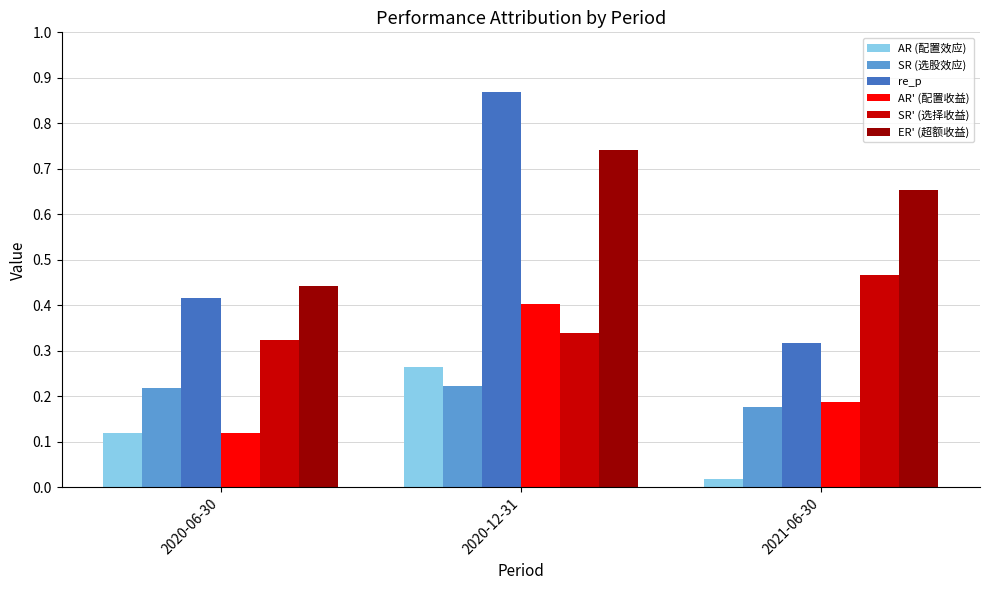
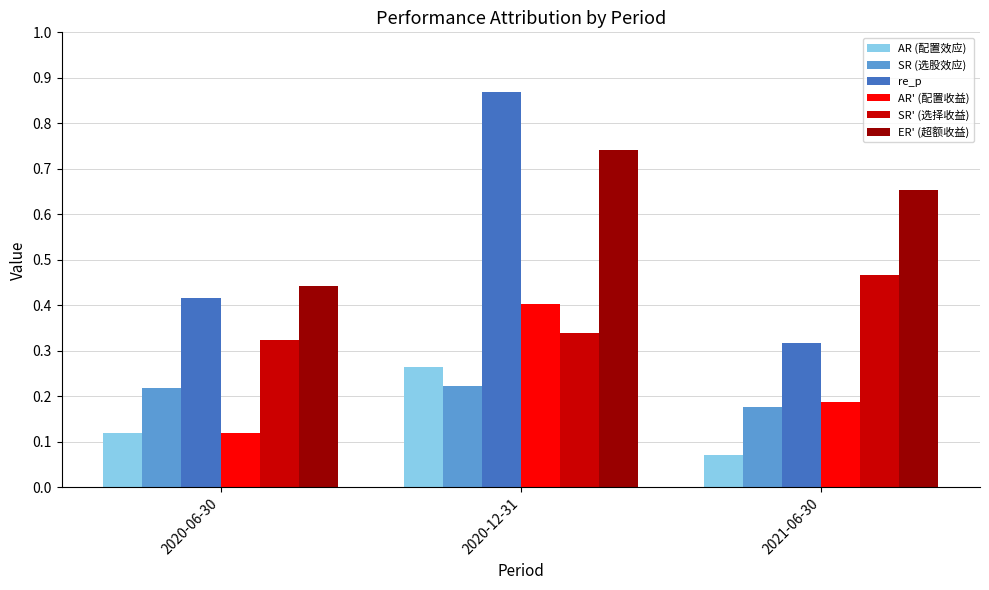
  {
    "AR (配置效应)": {
      "2020-06-30": 0.12,
      "2020-12-31": 0.27,
-     "2021-06-30": 0.02
+     "2021-06-30": 0.07
    }
  }
